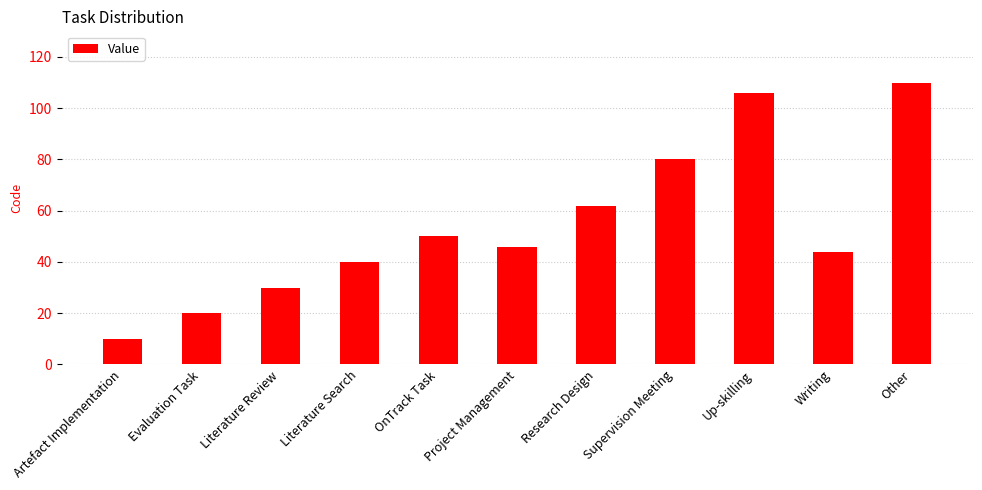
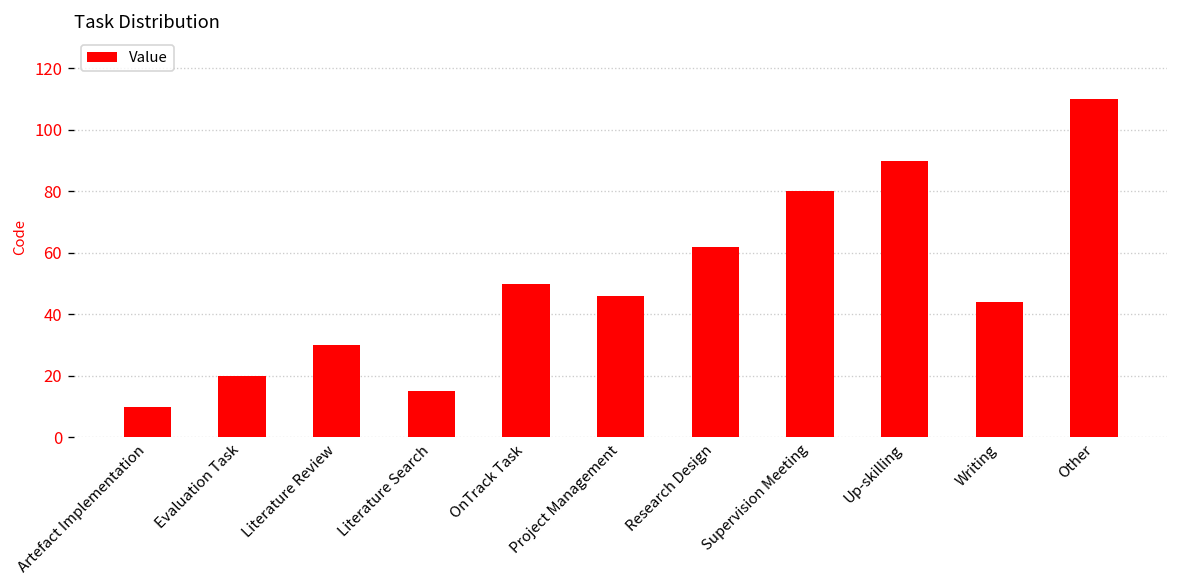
  {
    "Artefact Implementation": 10,
    "Evaluation Task": 20,
    "Literature Review": 30,
-   "Literature Search": 40,
+   "Literature Search": 15,
    "OnTrack Task": 50,
    "Project Management": 46,
    "Research Design": 62,
    "Supervision Meeting": 80,
-   "Up-skilling": 106,
+   "Up-skilling": 90,
    "Writing": 44,
    "Other": 110
  }
